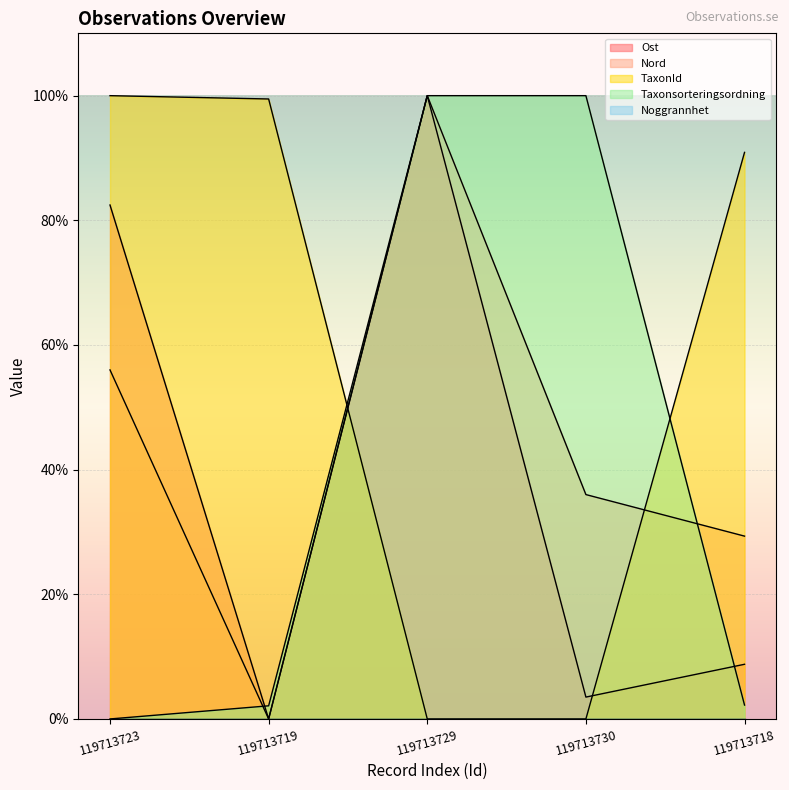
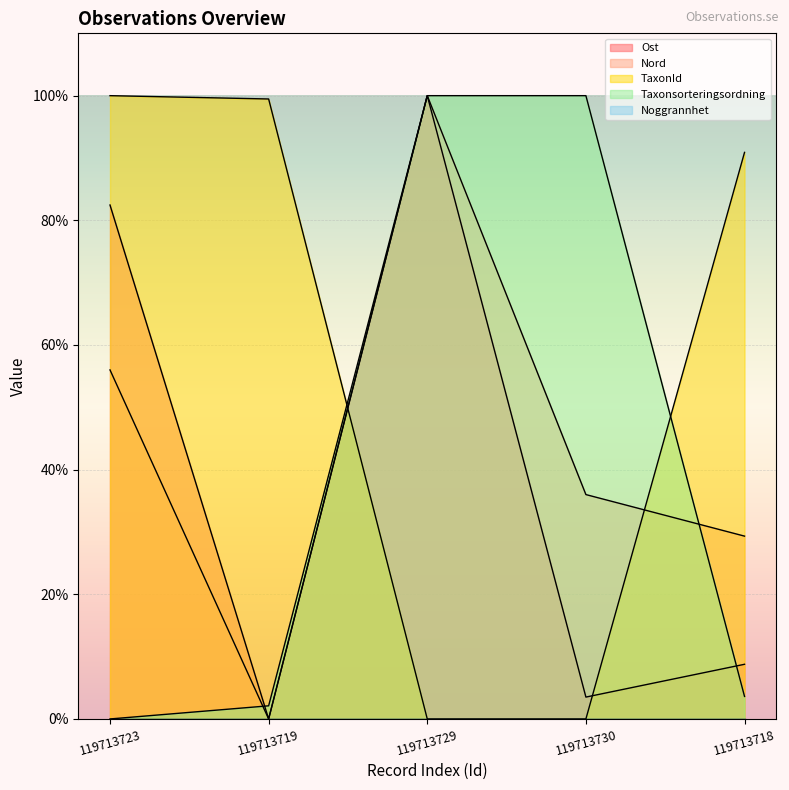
  {
    "TaxonId": {
      "119713723": "100%",
      "119713719": "99%",
      "119713718": "91%"
    },
    "Taxonsorteringsordning": {
      "119713719": "2%",
      "119713730": "100%",
-     "119713718": "2%"
+     "119713718": "4%"
    },
    "Noggrannhet": {
      "119713718": "0%"
    }
  }
